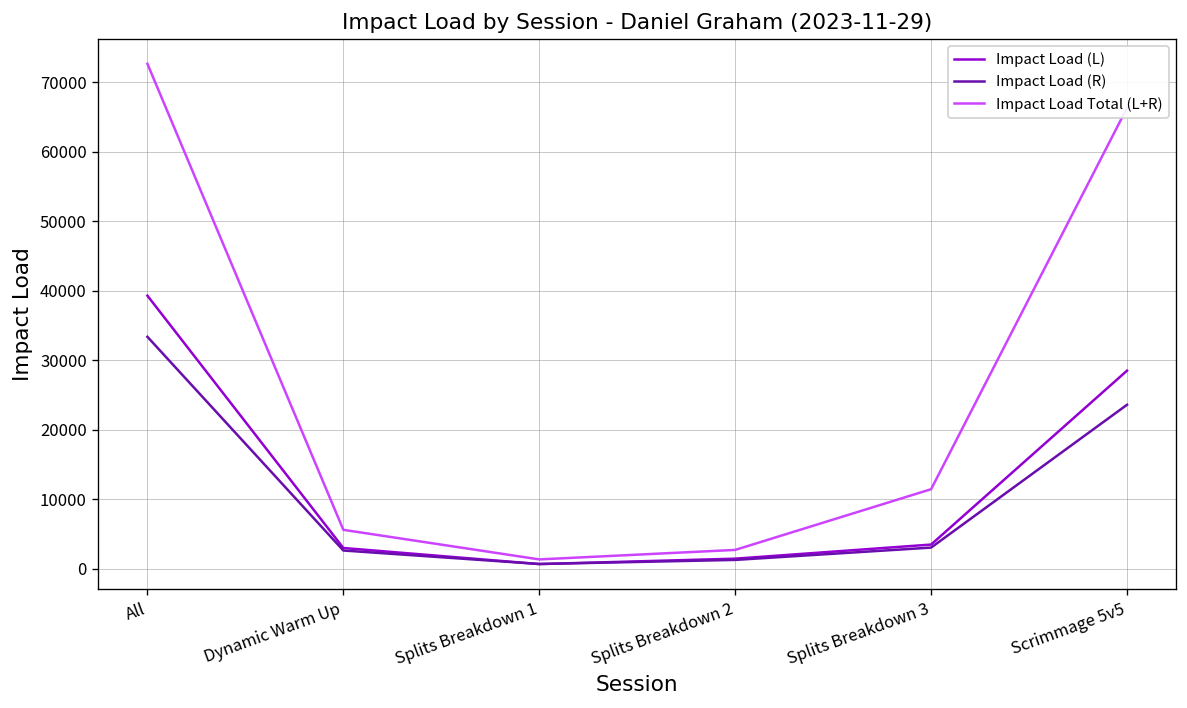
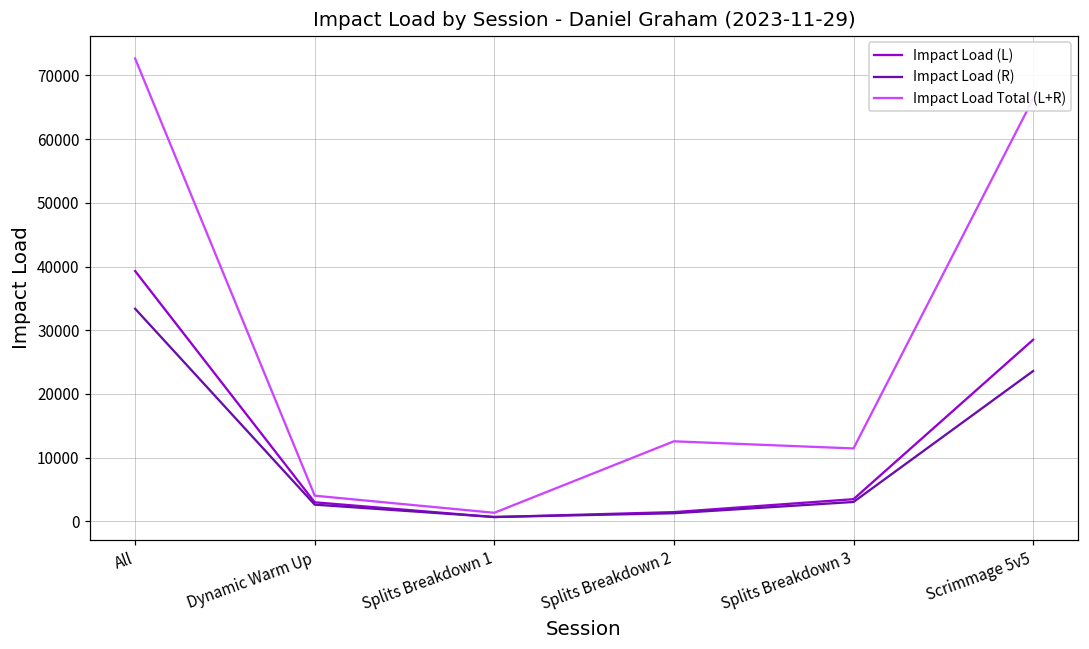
  {
    "Impact Load Total (L+R)": {
      "All": 73000,
-     "Dynamic Warm Up": 6000,
+     "Dynamic Warm Up": 4000,
      "Splits Breakdown 1": 1000,
-     "Splits Breakdown 2": 3000,
+     "Splits Breakdown 2": 13000,
      "Splits Breakdown 3": 11000
    }
  }
